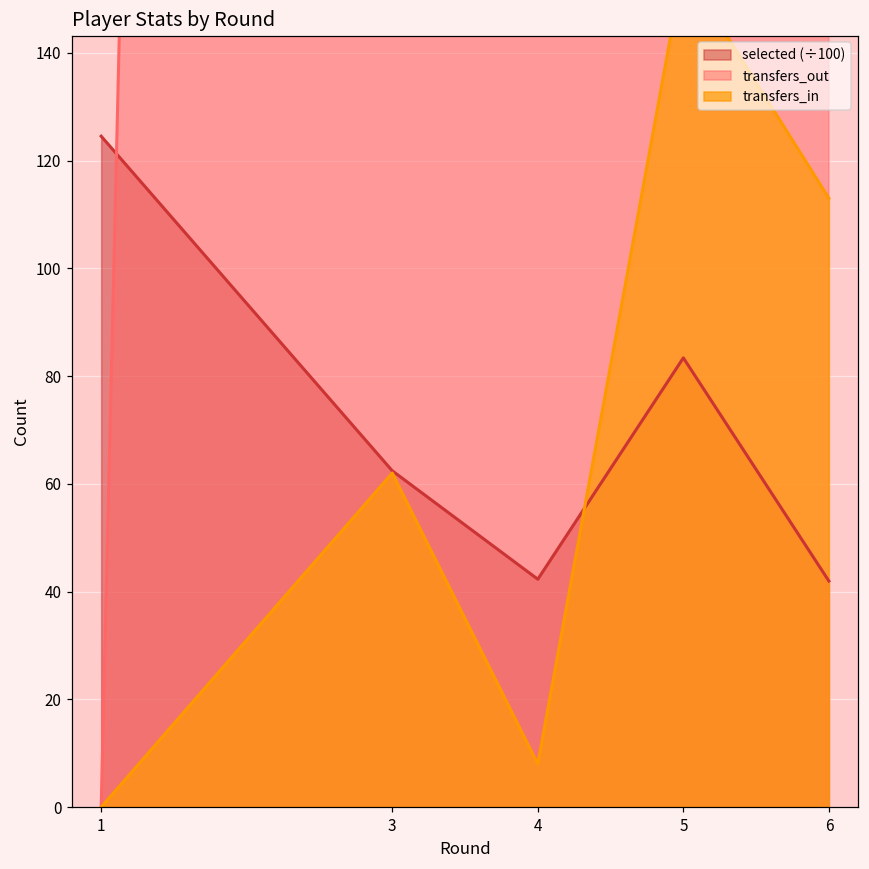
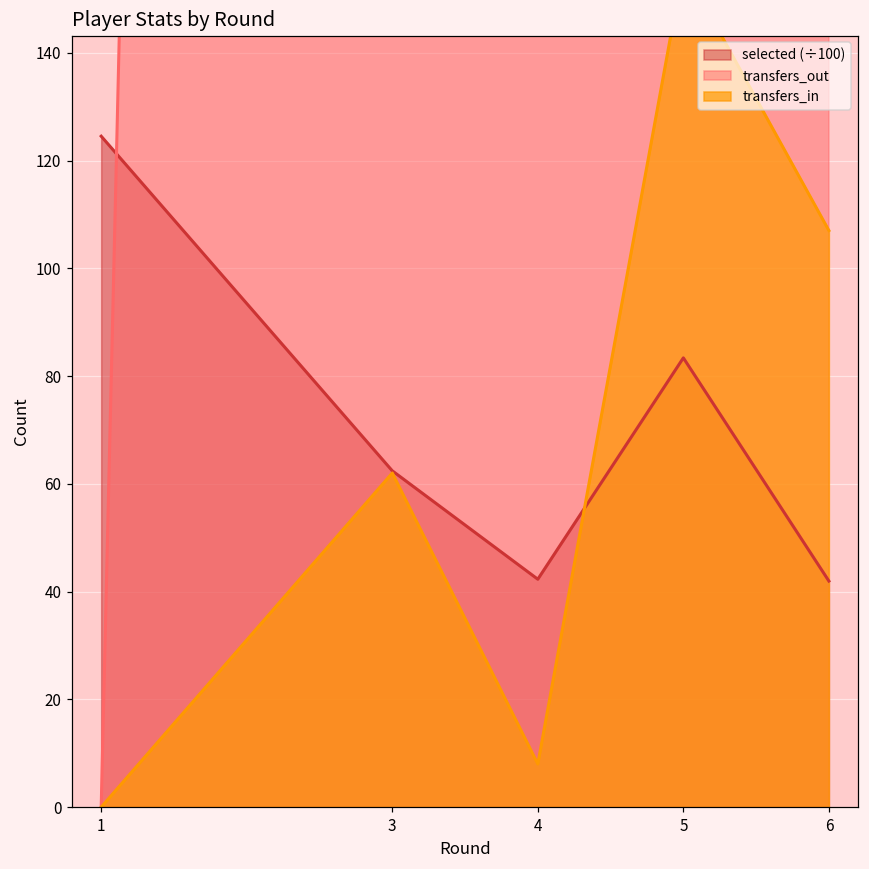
  {
    "selected (÷100)": {
      "1": 125,
      "4": 42,
      "5": 83,
      "6": 42
    },
    "transfers_in": {
      "4": 8,
-     "6": 113
+     "6": 107
    }
  }
